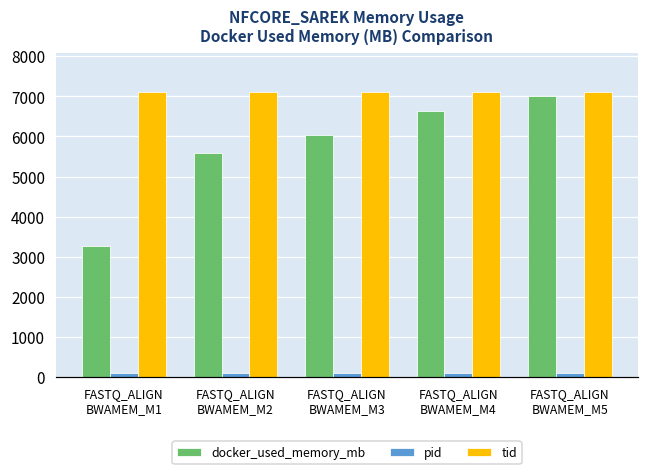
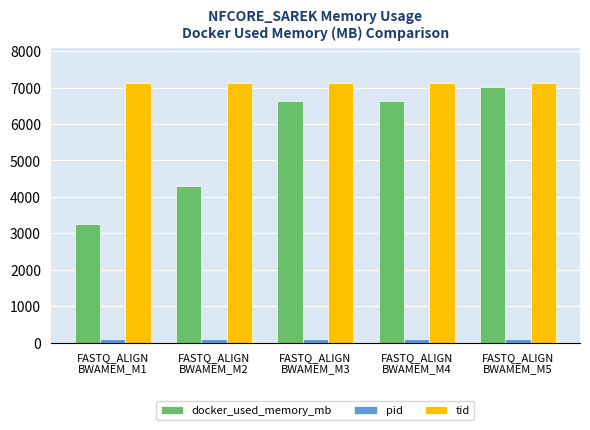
  {
    "docker_used_memory_mb": {
      "FASTQ_ALIGN BWAMEM_M1": 3300,
-     "FASTQ_ALIGN BWAMEM_M2": 5600,
-     "FASTQ_ALIGN BWAMEM_M3": 6000,
+     "FASTQ_ALIGN BWAMEM_M2": 4300,
+     "FASTQ_ALIGN BWAMEM_M3": 6600,
      "FASTQ_ALIGN BWAMEM_M4": 6600,
      "FASTQ_ALIGN BWAMEM_M5": 7000
    },
    "pid": {
      "FASTQ_ALIGN BWAMEM_M1": 100,
      "FASTQ_ALIGN BWAMEM_M2": 100,
      "FASTQ_ALIGN BWAMEM_M3": 100,
      "FASTQ_ALIGN BWAMEM_M4": 100,
      "FASTQ_ALIGN BWAMEM_M5": 100
    },
    "tid": {
      "FASTQ_ALIGN BWAMEM_M1": 7100,
      "FASTQ_ALIGN BWAMEM_M2": 7100,
      "FASTQ_ALIGN BWAMEM_M3": 7100,
      "FASTQ_ALIGN BWAMEM_M4": 7100,
      "FASTQ_ALIGN BWAMEM_M5": 7100
    }
  }
